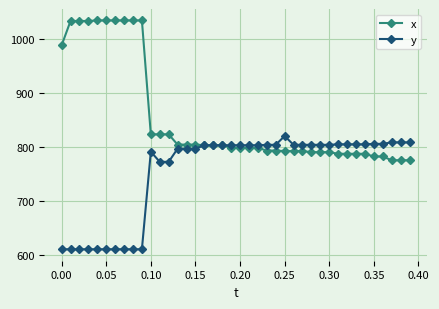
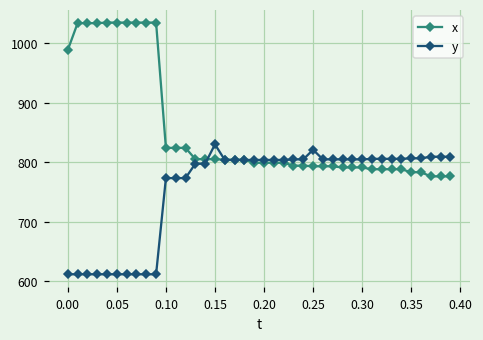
  {
    "x": {
      "0.00": 990,
      "0.05": 1040,
      "0.10": 820,
      "0.15": 810,
      "0.25": 790,
      "0.30": 790,
      "0.35": 780
    },
    "y": {
      "0.00": 610,
      "0.05": 610,
-     "0.10": 790,
-     "0.15": 800,
+     "0.10": 770,
+     "0.15": 830,
      "0.25": 820,
      "0.30": 800,
      "0.35": 810
    }
  }
